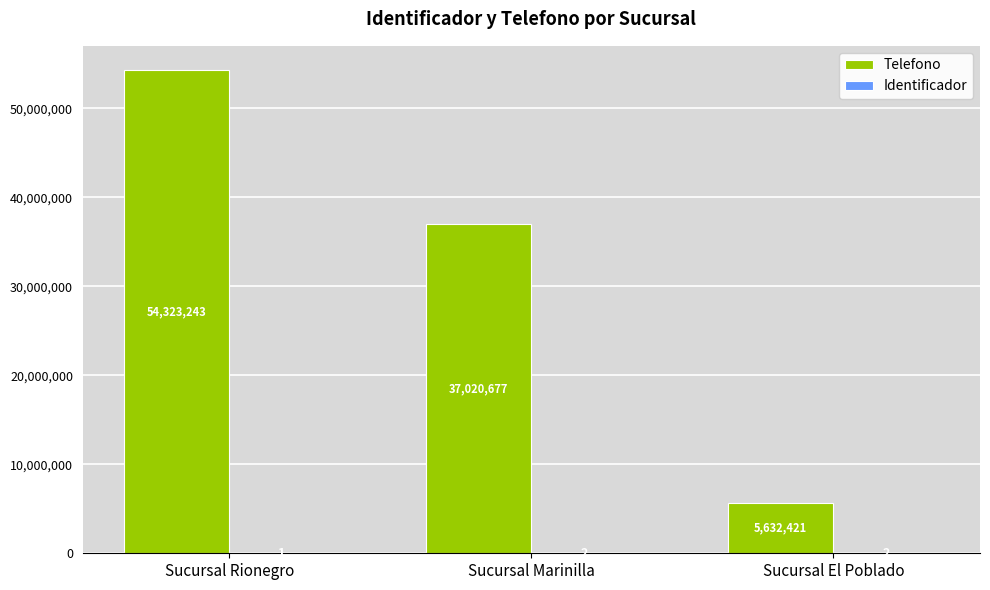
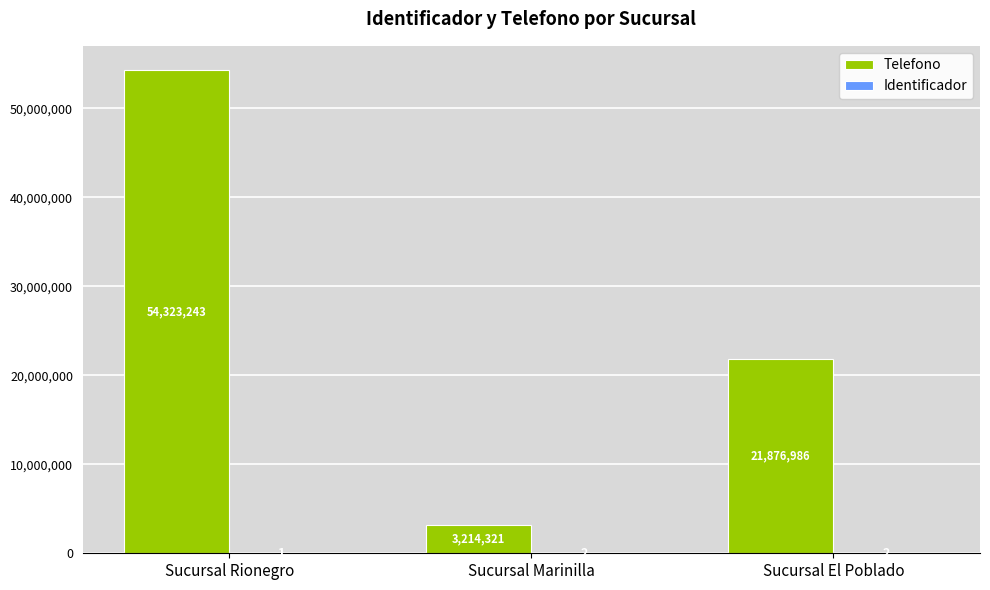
  {
    "Telefono": {
      "Sucursal Rionegro": "54,323,243",
-     "Sucursal Marinilla": "37,020,677",
-     "Sucursal El Poblado": "5,632,421"
+     "Sucursal Marinilla": "3,214,321",
+     "Sucursal El Poblado": "21,876,986"
    }
  }
